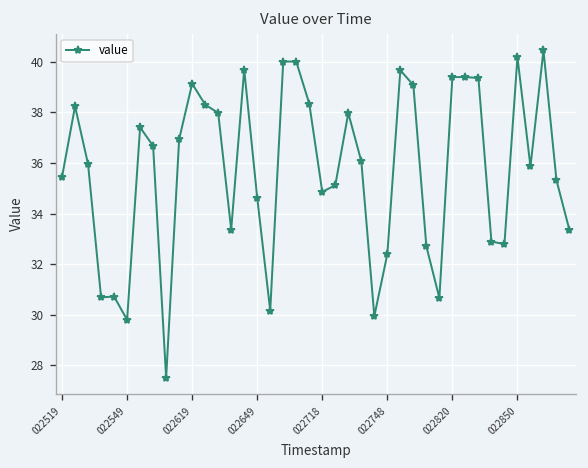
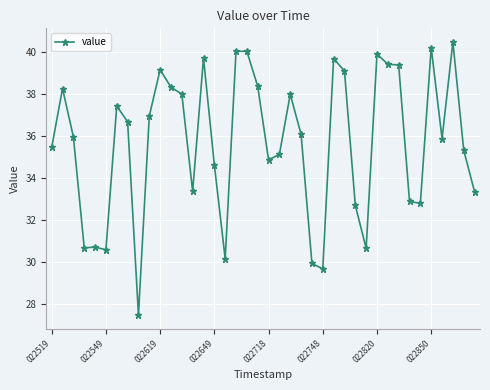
  {
    "022519": 35.5,
-   "022549": 29.8,
+   "022549": 30.6,
    "022619": 39.1,
    "022649": 34.6,
    "022718": 34.9,
-   "022748": 32.4,
-   "022820": 39.4,
+   "022748": 29.7,
+   "022820": 39.9,
    "022850": 40.2
  }
